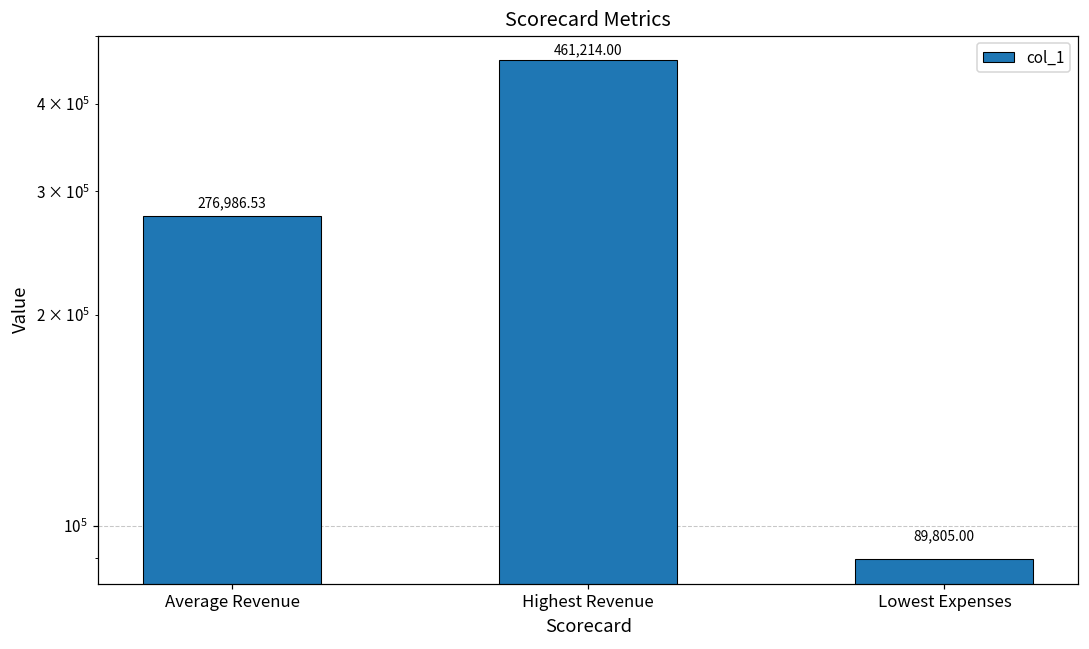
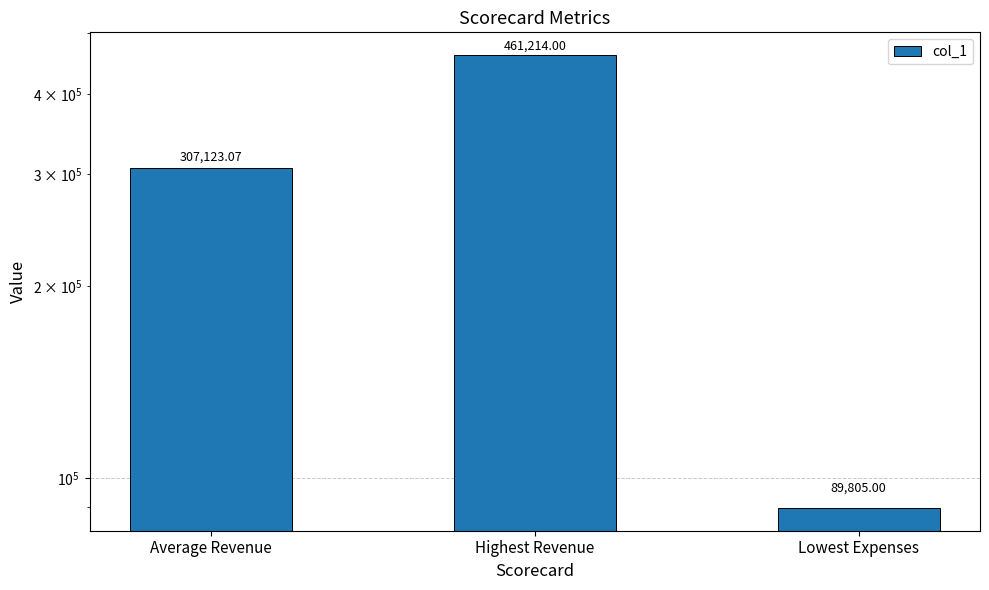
  {
-   "Average Revenue": "276,986.53",
+   "Average Revenue": "307,123.07",
    "Highest Revenue": "461,214.00",
    "Lowest Expenses": "89,805.00"
  }
